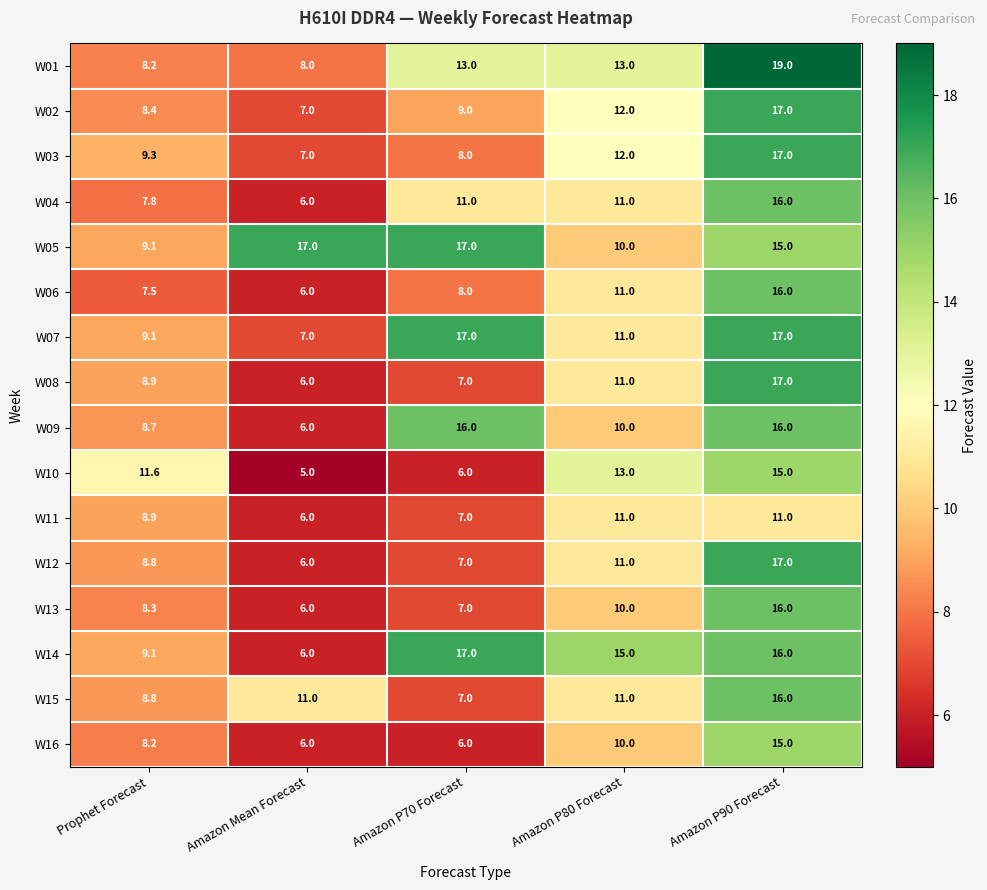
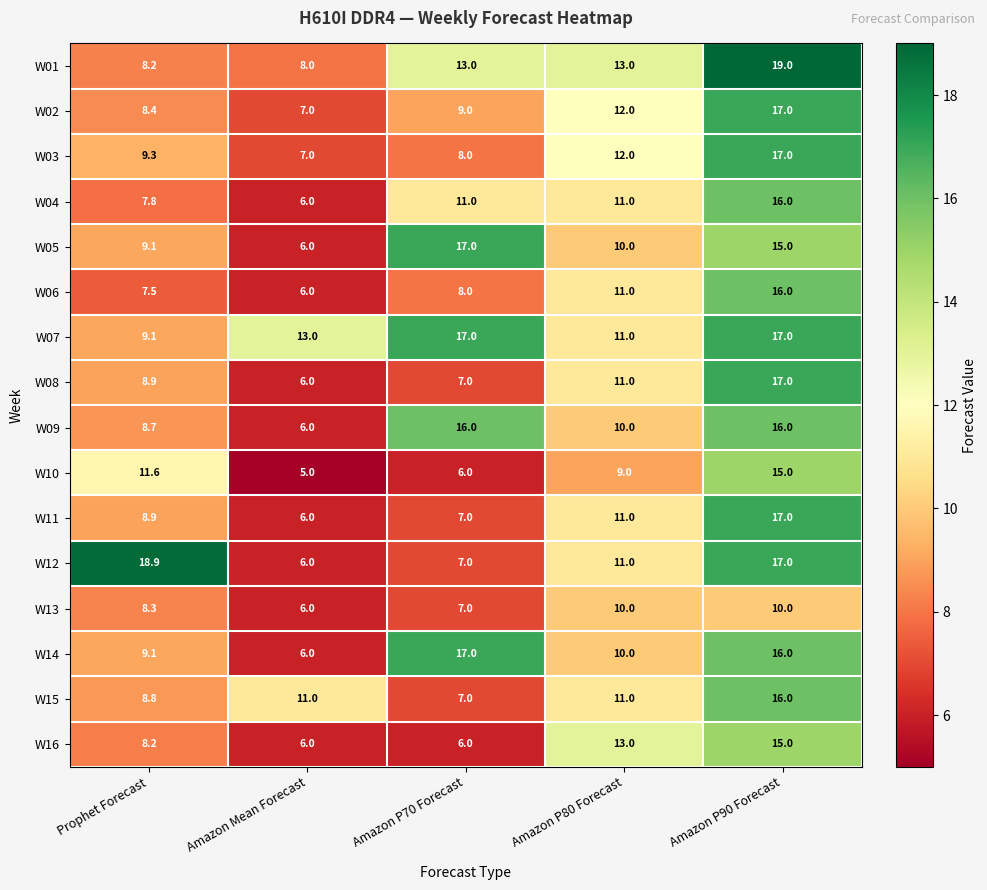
  {
    "W01": {
      "Prophet Forecast": 8.2,
      "Amazon Mean Forecast": 8.0,
      "Amazon P70 Forecast": 13.0,
      "Amazon P80 Forecast": 13.0,
      "Amazon P90 Forecast": 19.0
    },
    "W02": {
      "Prophet Forecast": 8.4,
      "Amazon Mean Forecast": 7.0,
      "Amazon P70 Forecast": 9.0,
      "Amazon P80 Forecast": 12.0,
      "Amazon P90 Forecast": 17.0
    },
    "W03": {
      "Prophet Forecast": 9.3,
      "Amazon Mean Forecast": 7.0,
      "Amazon P70 Forecast": 8.0,
      "Amazon P80 Forecast": 12.0,
      "Amazon P90 Forecast": 17.0
    },
    "W04": {
      "Prophet Forecast": 7.8,
      "Amazon Mean Forecast": 6.0,
      "Amazon P70 Forecast": 11.0,
      "Amazon P80 Forecast": 11.0,
      "Amazon P90 Forecast": 16.0
    },
    "W05": {
      "Prophet Forecast": 9.1,
-     "Amazon Mean Forecast": 17.0,
+     "Amazon Mean Forecast": 6.0,
      "Amazon P70 Forecast": 17.0,
      "Amazon P80 Forecast": 10.0,
      "Amazon P90 Forecast": 15.0
    },
    "W06": {
      "Prophet Forecast": 7.5,
      "Amazon Mean Forecast": 6.0,
      "Amazon P70 Forecast": 8.0,
      "Amazon P80 Forecast": 11.0,
      "Amazon P90 Forecast": 16.0
    },
    "W07": {
      "Prophet Forecast": 9.1,
-     "Amazon Mean Forecast": 7.0,
+     "Amazon Mean Forecast": 13.0,
      "Amazon P70 Forecast": 17.0,
      "Amazon P80 Forecast": 11.0,
      "Amazon P90 Forecast": 17.0
    },
    "W08": {
      "Prophet Forecast": 8.9,
      "Amazon Mean Forecast": 6.0,
      "Amazon P70 Forecast": 7.0,
      "Amazon P80 Forecast": 11.0,
      "Amazon P90 Forecast": 17.0
    },
    "W09": {
      "Prophet Forecast": 8.7,
      "Amazon Mean Forecast": 6.0,
      "Amazon P70 Forecast": 16.0,
      "Amazon P80 Forecast": 10.0,
      "Amazon P90 Forecast": 16.0
    },
    "W10": {
      "Prophet Forecast": 11.6,
      "Amazon Mean Forecast": 5.0,
      "Amazon P70 Forecast": 6.0,
-     "Amazon P80 Forecast": 13.0,
+     "Amazon P80 Forecast": 9.0,
      "Amazon P90 Forecast": 15.0
    },
    "W11": {
      "Prophet Forecast": 8.9,
      "Amazon Mean Forecast": 6.0,
      "Amazon P70 Forecast": 7.0,
      "Amazon P80 Forecast": 11.0,
-     "Amazon P90 Forecast": 11.0
+     "Amazon P90 Forecast": 17.0
    },
    "W12": {
-     "Prophet Forecast": 8.8,
+     "Prophet Forecast": 18.9,
      "Amazon Mean Forecast": 6.0,
      "Amazon P70 Forecast": 7.0,
      "Amazon P80 Forecast": 11.0,
      "Amazon P90 Forecast": 17.0
    },
    "W13": {
      "Prophet Forecast": 8.3,
      "Amazon Mean Forecast": 6.0,
      "Amazon P70 Forecast": 7.0,
      "Amazon P80 Forecast": 10.0,
-     "Amazon P90 Forecast": 16.0
+     "Amazon P90 Forecast": 10.0
    },
    "W14": {
      "Prophet Forecast": 9.1,
      "Amazon Mean Forecast": 6.0,
      "Amazon P70 Forecast": 17.0,
-     "Amazon P80 Forecast": 15.0,
+     "Amazon P80 Forecast": 10.0,
      "Amazon P90 Forecast": 16.0
    },
    "W15": {
      "Prophet Forecast": 8.8,
      "Amazon Mean Forecast": 11.0,
      "Amazon P70 Forecast": 7.0,
      "Amazon P80 Forecast": 11.0,
      "Amazon P90 Forecast": 16.0
    },
    "W16": {
      "Prophet Forecast": 8.2,
      "Amazon Mean Forecast": 6.0,
      "Amazon P70 Forecast": 6.0,
-     "Amazon P80 Forecast": 10.0,
+     "Amazon P80 Forecast": 13.0,
      "Amazon P90 Forecast": 15.0
    }
  }
